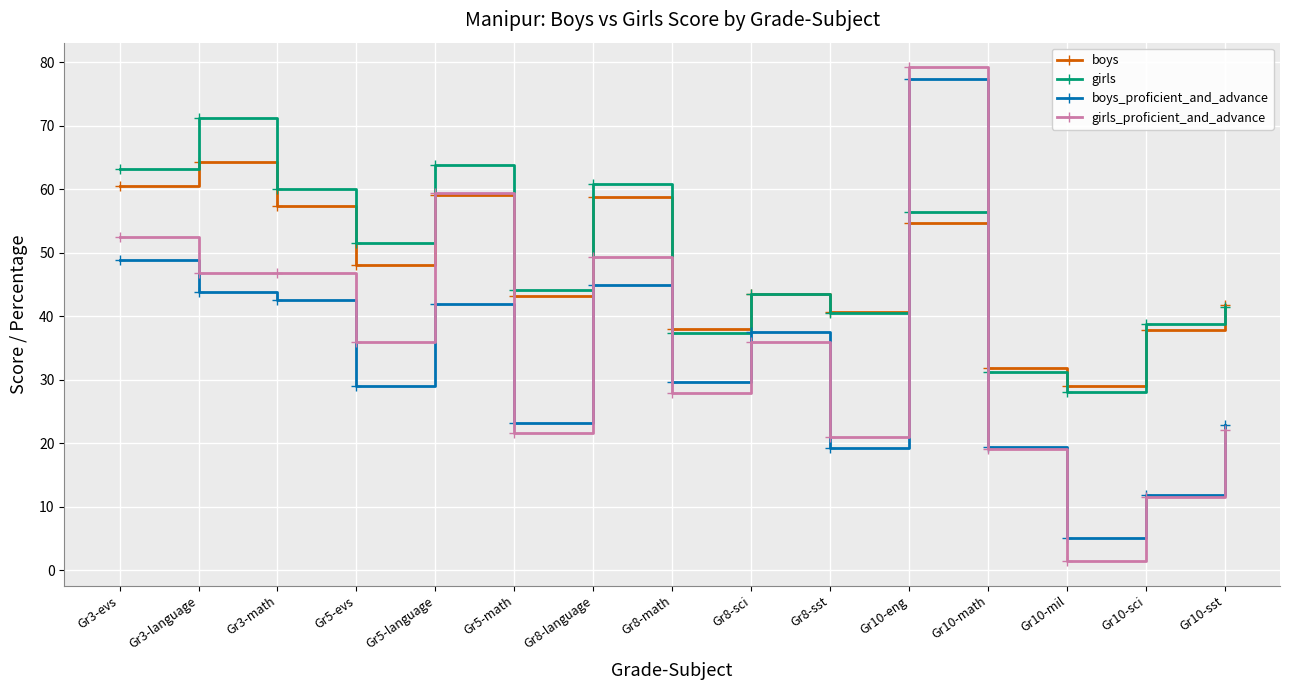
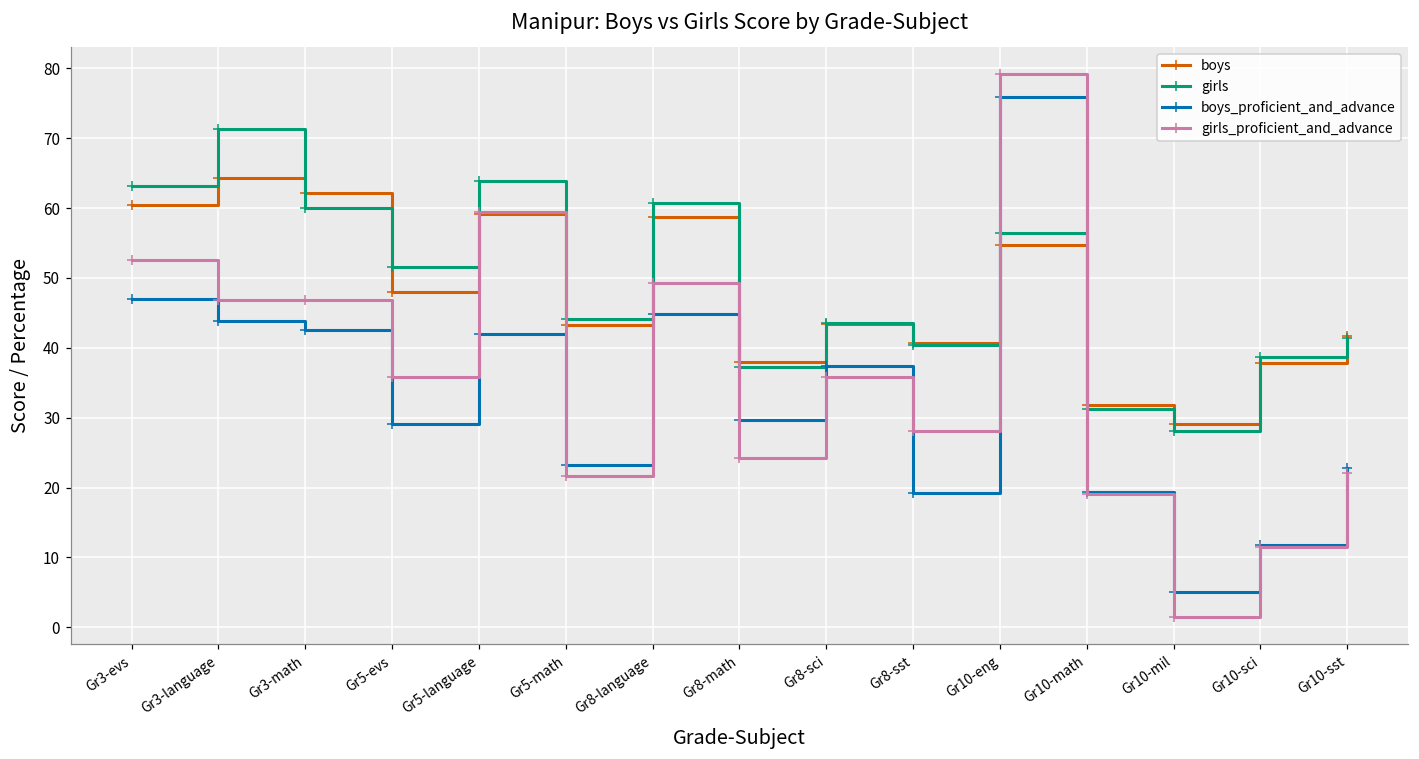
  {
    "boys": {
      "Gr3-evs": 60,
      "Gr3-language": 64,
-     "Gr3-math": 57,
+     "Gr3-math": 62,
      "Gr5-evs": 48,
      "Gr5-math": 43,
      "Gr8-language": 59,
      "Gr8-math": 38,
      "Gr10-eng": 55,
      "Gr10-math": 32,
      "Gr10-mil": 29,
      "Gr10-sci": 38
    },
    "girls": {
      "Gr3-evs": 63,
      "Gr3-language": 71,
      "Gr3-math": 60,
      "Gr5-evs": 52,
      "Gr5-language": 64,
      "Gr5-math": 44,
      "Gr8-language": 61,
      "Gr8-math": 37,
      "Gr10-eng": 56,
      "Gr10-math": 31,
      "Gr10-mil": 28,
      "Gr10-sci": 39
    },
    "boys_proficient_and_advance": {
-     "Gr3-evs": 49,
+     "Gr3-evs": 47,
      "Gr3-language": 44,
      "Gr3-math": 43,
      "Gr5-evs": 29,
      "Gr5-language": 42,
      "Gr5-math": 23,
      "Gr8-language": 45,
      "Gr8-math": 30,
      "Gr8-sci": 37,
      "Gr8-sst": 19,
-     "Gr10-eng": 77,
+     "Gr10-eng": 76,
      "Gr10-mil": 5,
      "Gr10-sst": 23
    },
    "girls_proficient_and_advance": {
      "Gr3-evs": 53,
      "Gr3-language": 47,
      "Gr3-math": 47,
      "Gr5-evs": 36,
      "Gr5-math": 22,
      "Gr8-language": 49,
-     "Gr8-math": 28,
+     "Gr8-math": 24,
      "Gr8-sci": 36,
-     "Gr8-sst": 21,
+     "Gr8-sst": 28,
      "Gr10-eng": 79,
      "Gr10-mil": 1,
      "Gr10-sst": 22
    }
  }
